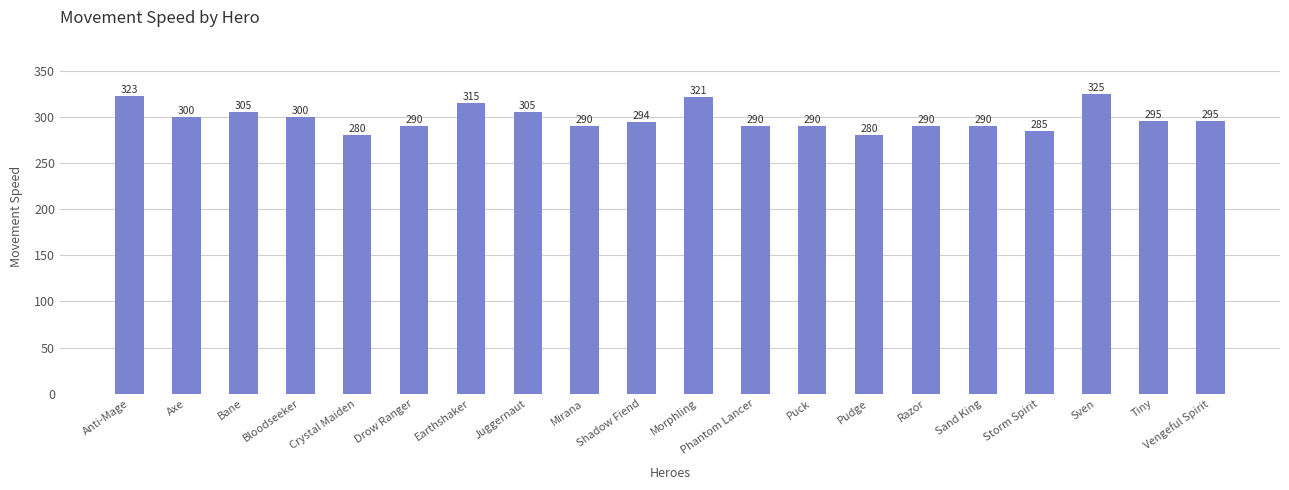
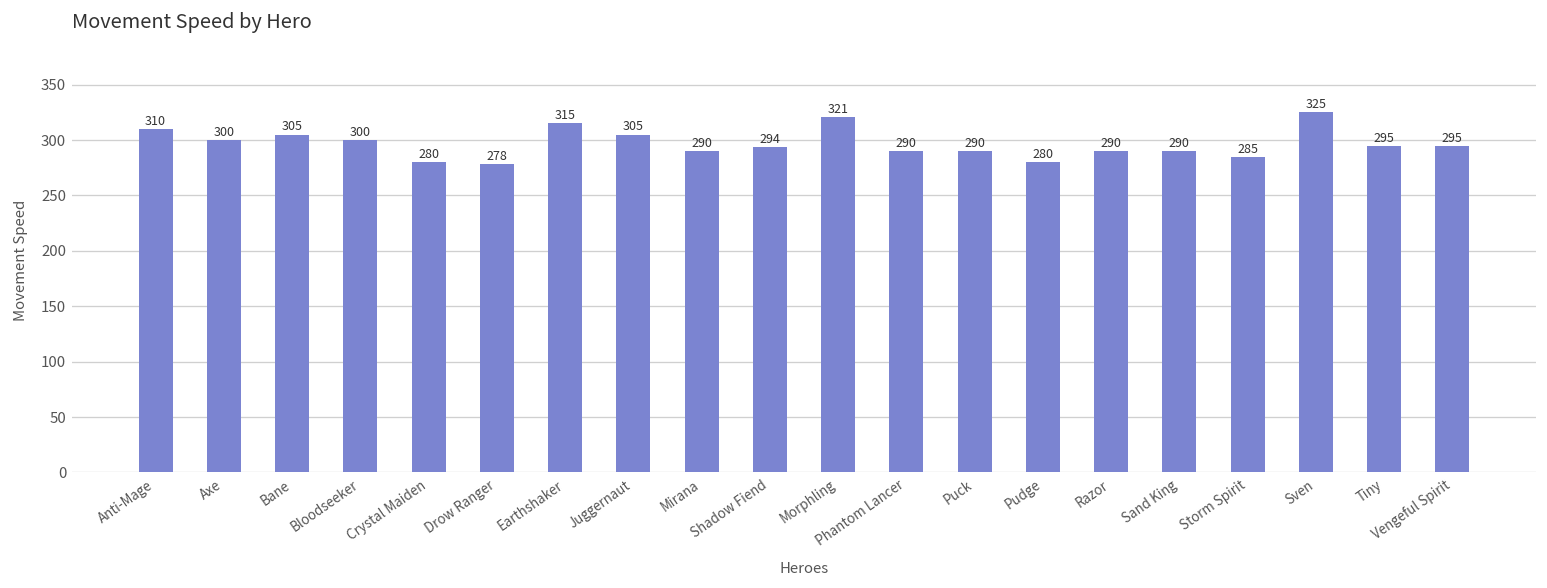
  {
-   "Anti-Mage": 323,
+   "Anti-Mage": 310,
    "Axe": 300,
    "Bane": 305,
    "Bloodseeker": 300,
    "Crystal Maiden": 280,
-   "Drow Ranger": 290,
+   "Drow Ranger": 278,
    "Earthshaker": 315,
    "Juggernaut": 305,
    "Mirana": 290,
    "Shadow Fiend": 294,
    "Morphling": 321,
    "Phantom Lancer": 290,
    "Puck": 290,
    "Pudge": 280,
    "Razor": 290,
    "Sand King": 290,
    "Storm Spirit": 285,
    "Sven": 325,
    "Tiny": 295,
    "Vengeful Spirit": 295
  }
